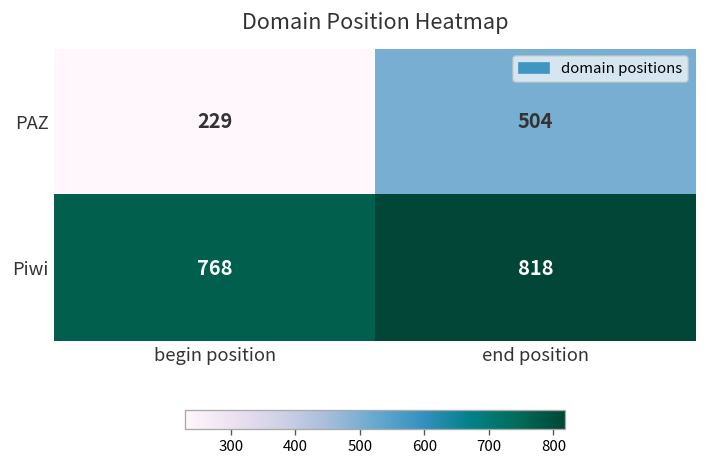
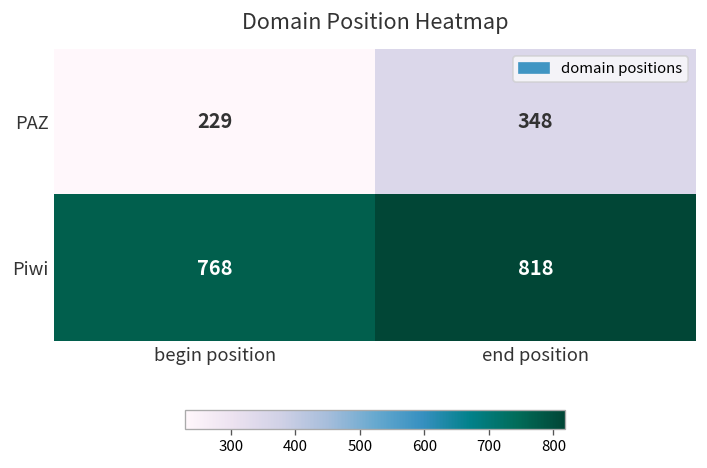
  {
    "PAZ": {
      "begin position": 229,
-     "end position": 504
+     "end position": 348
    },
    "Piwi": {
      "begin position": 768,
      "end position": 818
    }
  }
